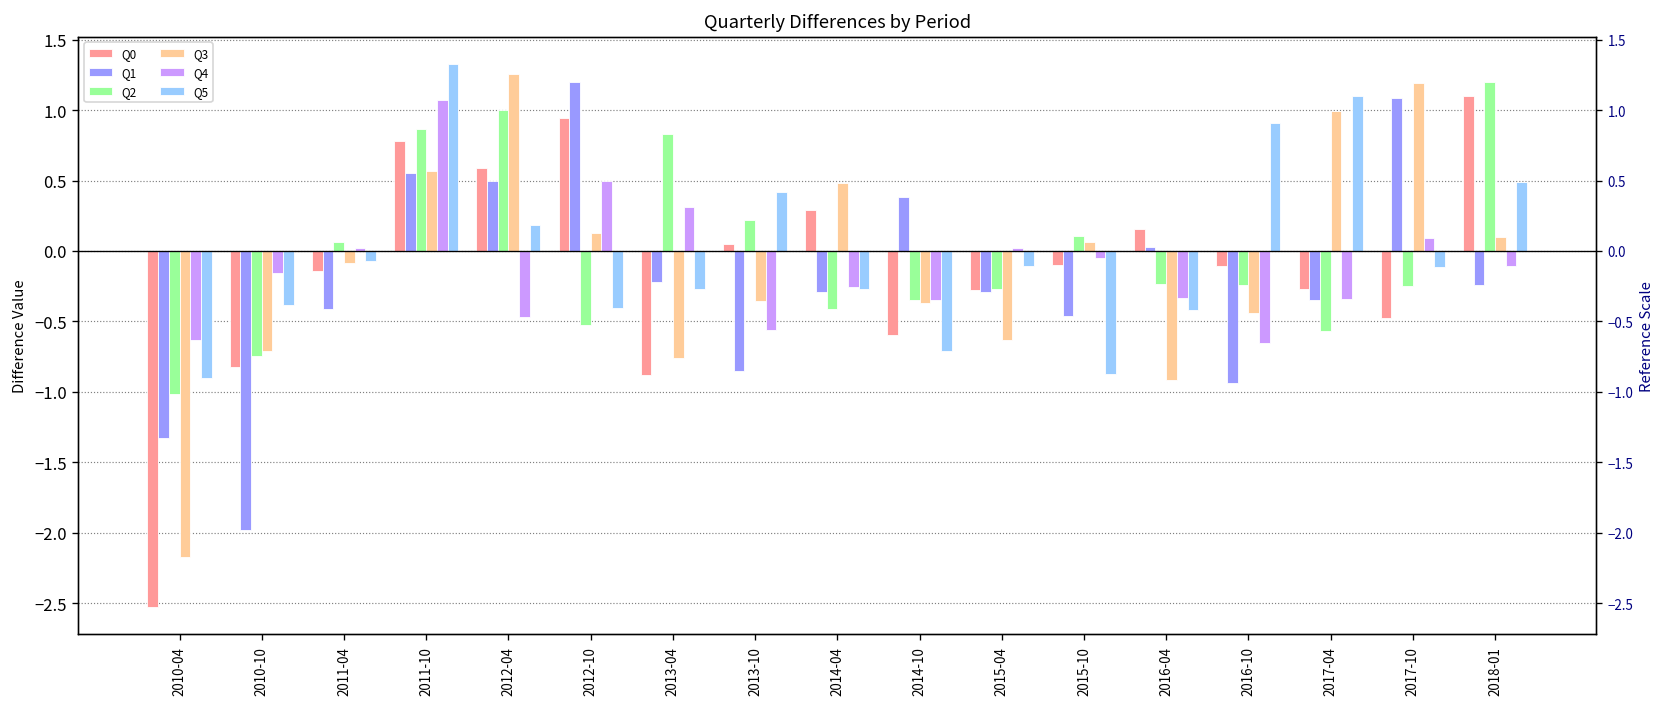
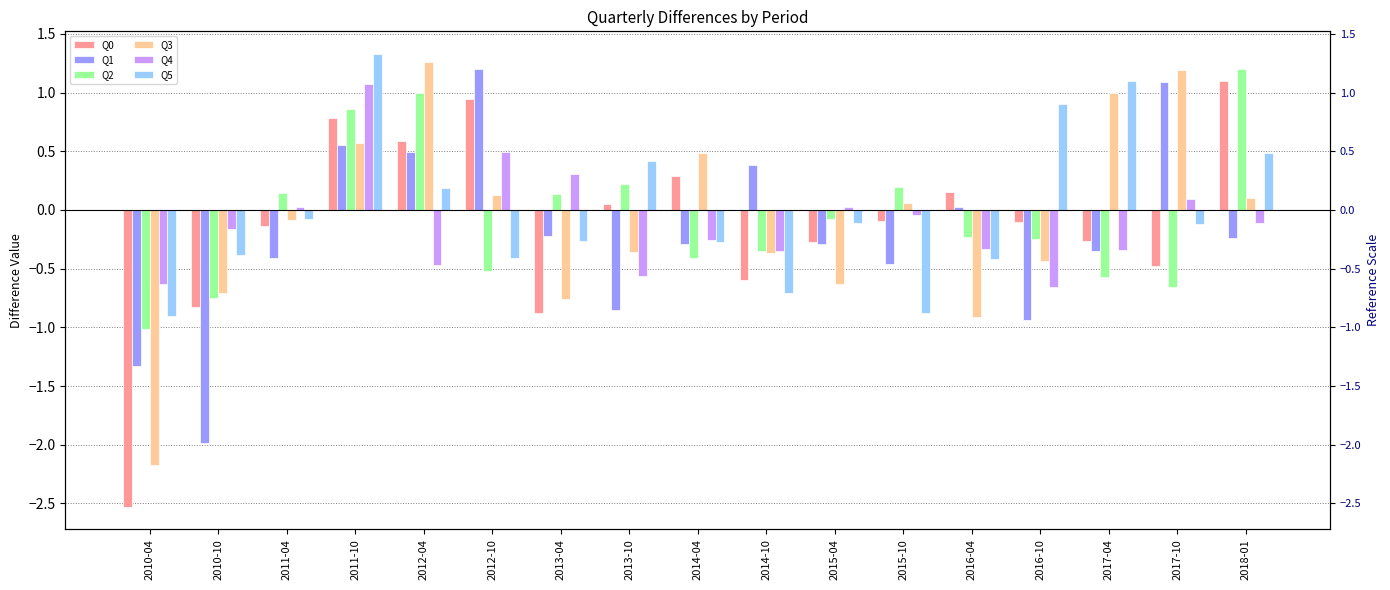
  {
    "Q2": {
      "2010-04": -1.02,
      "2010-10": -0.75,
-     "2011-04": 0.06,
+     "2011-04": 0.14,
      "2011-10": 0.86,
      "2012-04": 1.00,
      "2012-10": -0.52,
-     "2013-04": 0.83,
+     "2013-04": 0.14,
      "2013-10": 0.22,
      "2014-04": -0.41,
      "2014-10": -0.35,
-     "2015-04": -0.27,
-     "2015-10": 0.10,
+     "2015-04": -0.08,
+     "2015-10": 0.19,
      "2016-04": -0.23,
      "2016-10": -0.24,
      "2017-04": -0.57,
-     "2017-10": -0.25,
+     "2017-10": -0.66,
      "2018-01": 1.20
    }
  }
